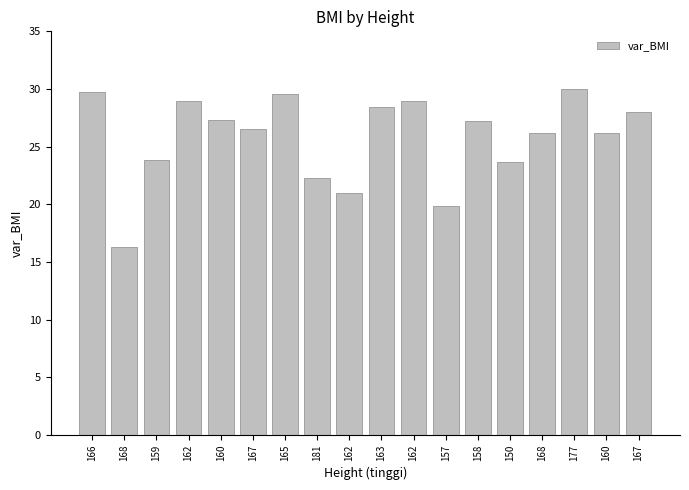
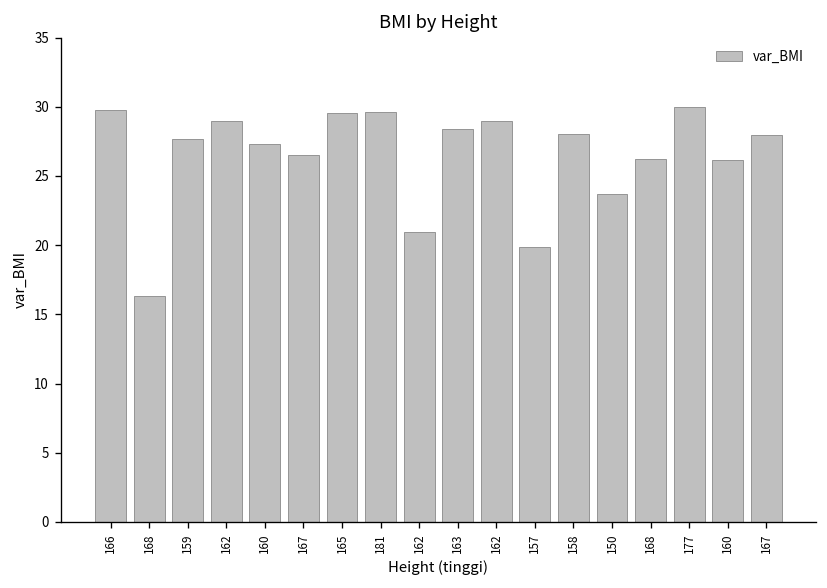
  {
    "166": 29.8,
-   "159": 23.8,
+   "159": 27.7,
    "165": 29.6,
-   "181": 22.3,
+   "181": 29.6,
    "163": 28.4,
    "157": 19.9,
-   "158": 27.2,
+   "158": 28.0,
    "150": 23.7,
    "177": 30.0
  }
